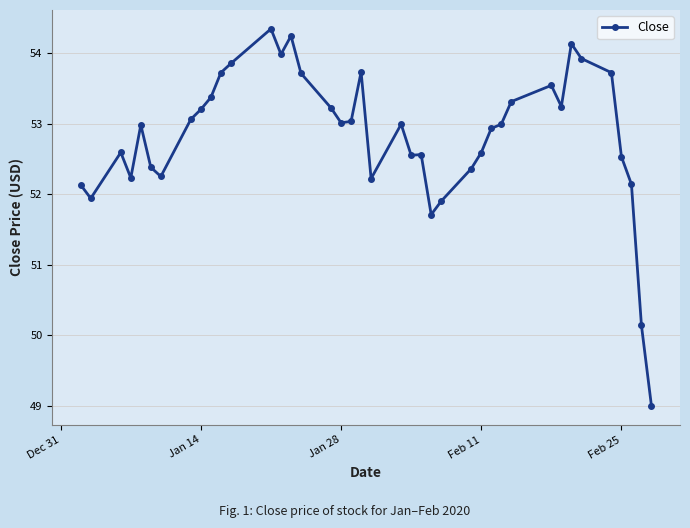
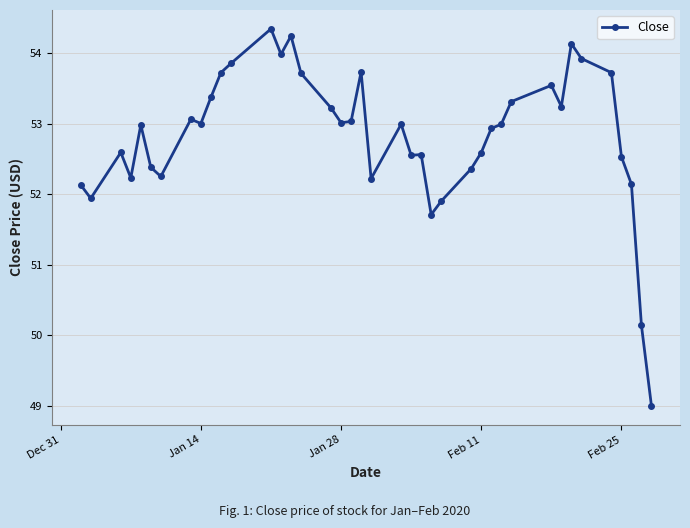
  {
-   "Jan 14": 53.2,
+   "Jan 14": 53.0,
    "Jan 28": 53.0,
    "Feb 11": 52.6,
    "Feb 25": 52.5
  }
